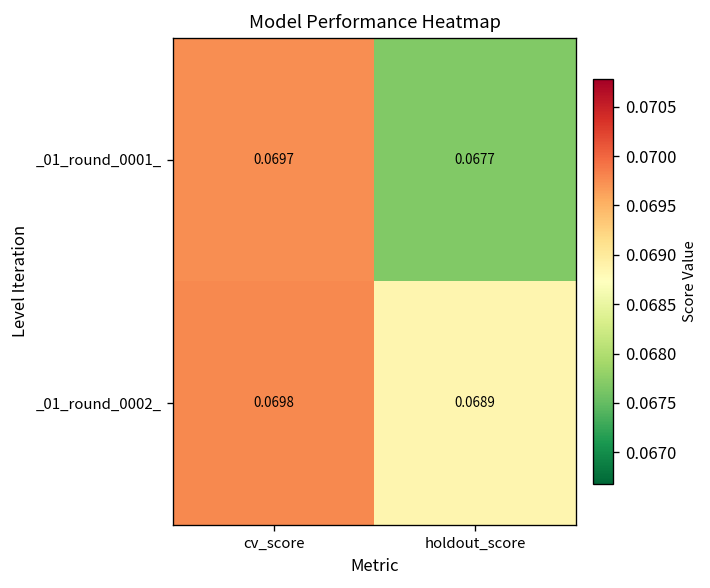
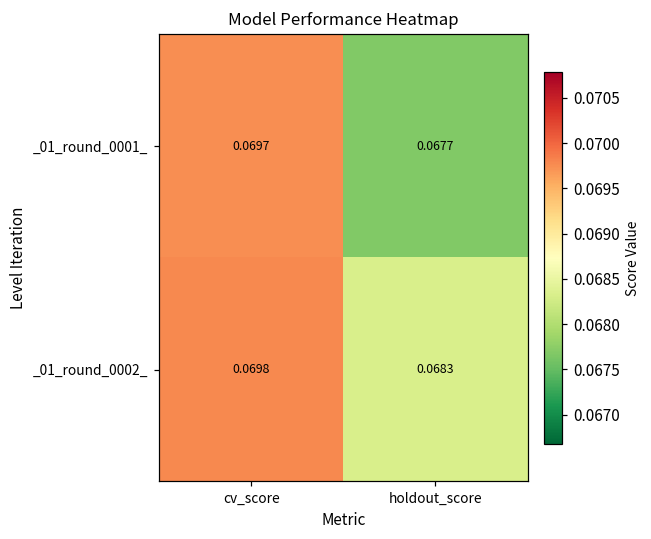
  {
    "_01_round_0001_": {
      "cv_score": 0.0697,
      "holdout_score": 0.0677
    },
    "_01_round_0002_": {
      "cv_score": 0.0698,
-     "holdout_score": 0.0689
+     "holdout_score": 0.0683
    }
  }
